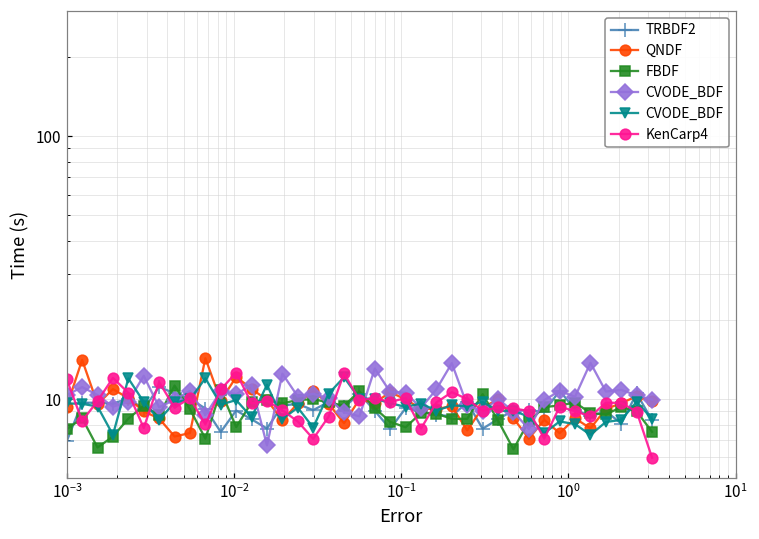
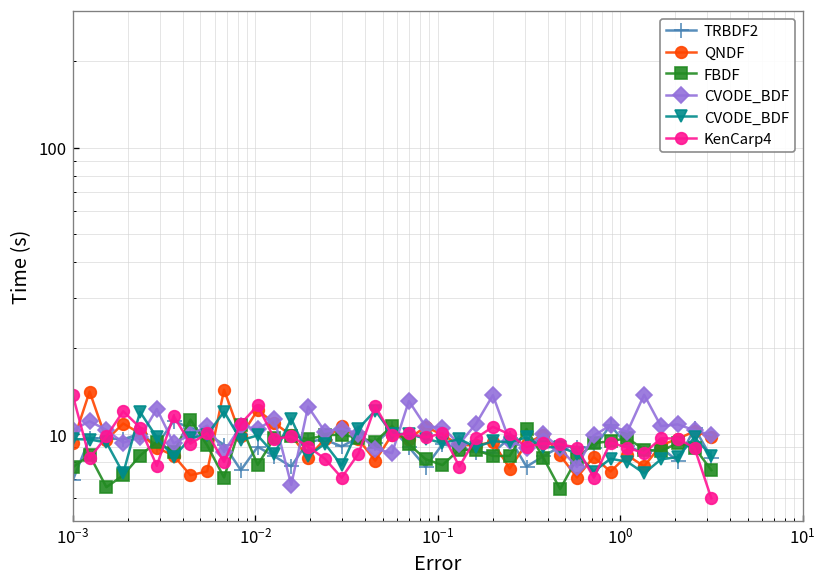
  {
    "TRBDF2": {
      "10^-3": 7
    },
    "QNDF": {
      "10^-3": 9.4
    },
    "FBDF": {
      "10^-3": 7.7
    },
    "KenCarp4": {
-     "10^-3": 12
+     "10^-3": 14
    }
  }
